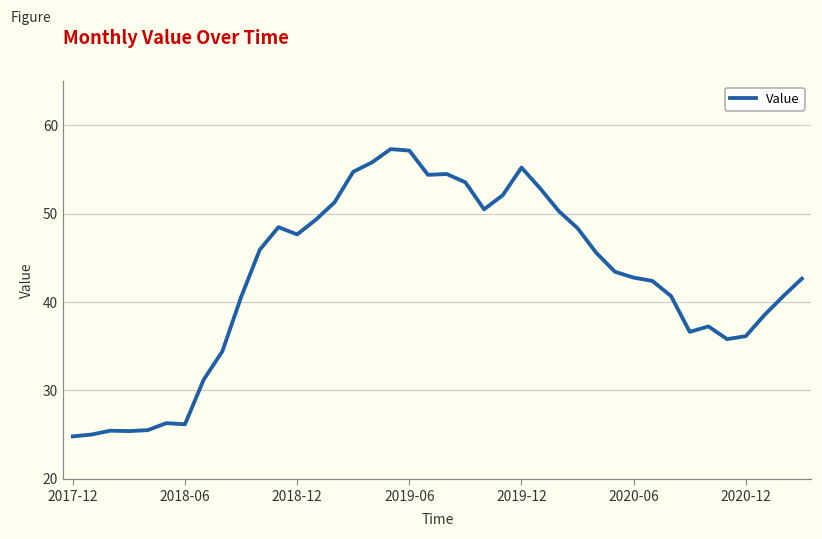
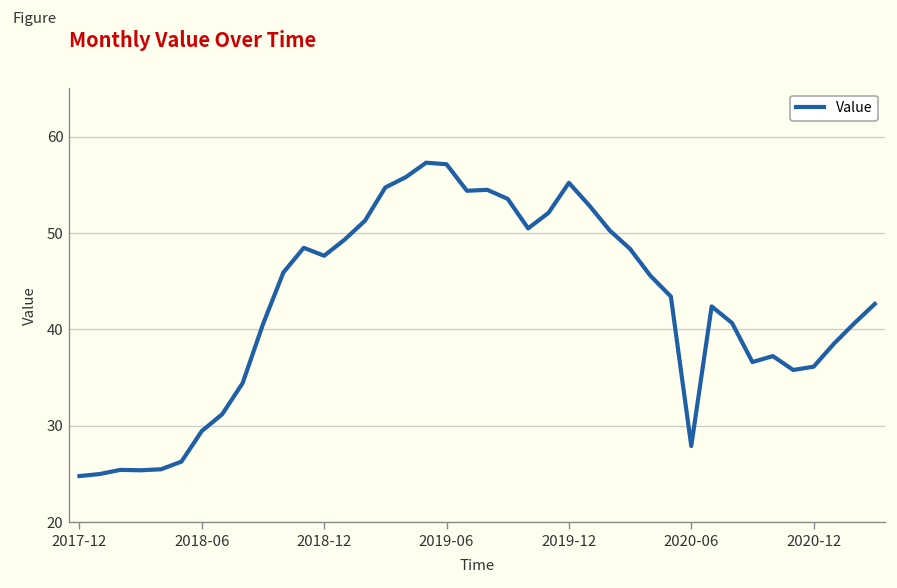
  {
    "2017-12": 25,
-   "2018-06": 26,
+   "2018-06": 29,
    "2018-12": 48,
    "2019-06": 57,
    "2019-12": 55,
-   "2020-06": 43,
+   "2020-06": 28,
    "2020-12": 36
  }
